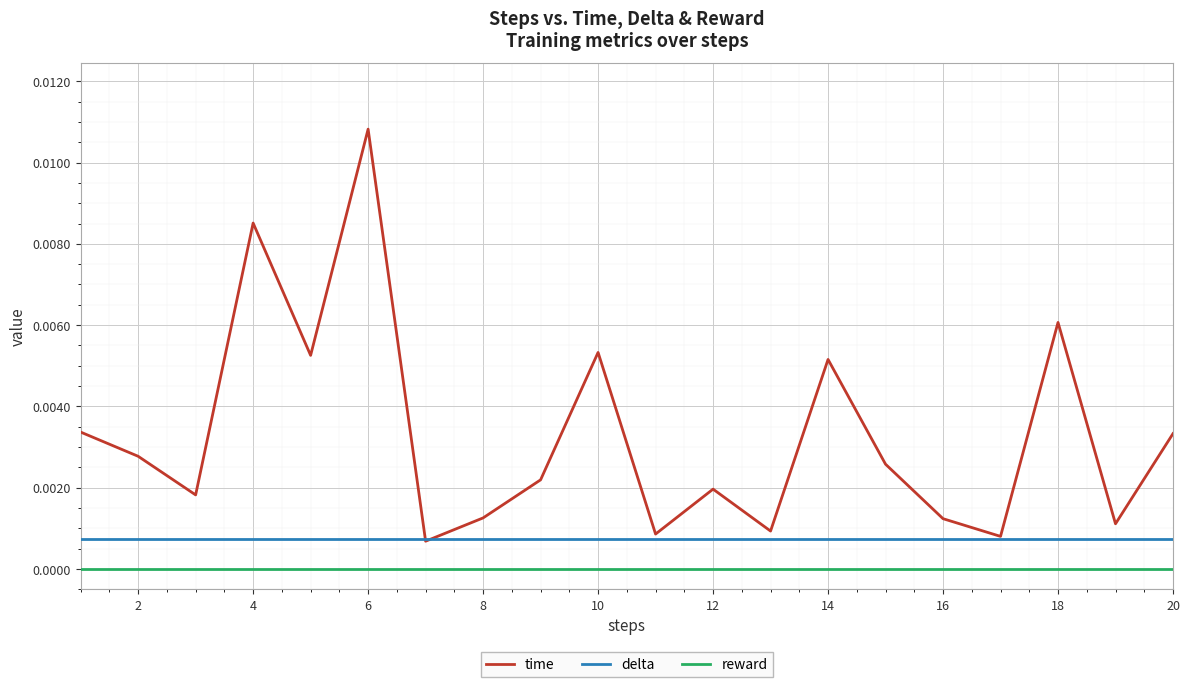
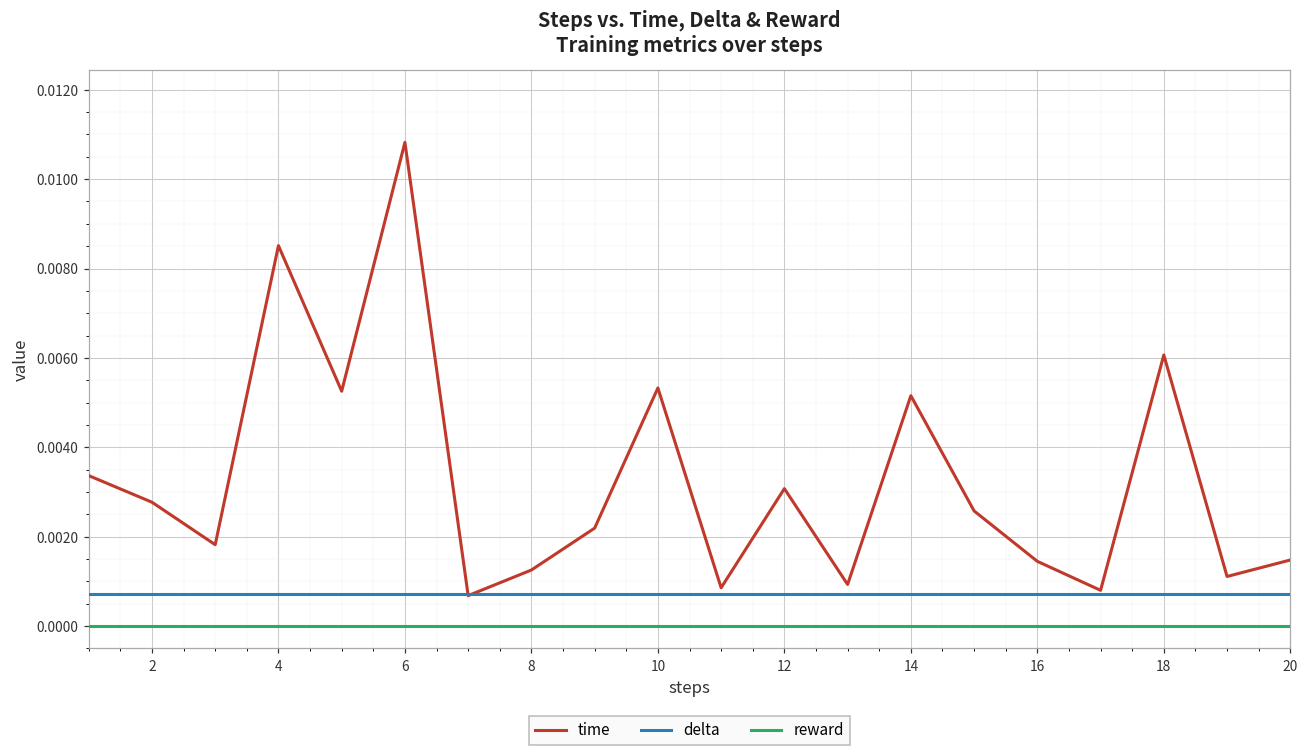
  {
    "time": {
      "2": 0.0028,
      "4": 0.0085,
      "6": 0.0108,
      "8": 0.0013,
      "10": 0.0053,
-     "12": 0.0020,
+     "12": 0.0031,
      "14": 0.0052,
-     "16": 0.0012,
+     "16": 0.0014,
      "18": 0.0061,
-     "20": 0.0033
+     "20": 0.0015
    },
    "delta": {
      "2": 0.0007,
      "4": 0.0007,
      "6": 0.0007,
      "8": 0.0007,
      "10": 0.0007,
      "12": 0.0007,
      "14": 0.0007,
      "16": 0.0007,
      "18": 0.0007,
      "20": 0.0007
    },
    "reward": {
      "2": 0.0000,
      "4": 0.0000,
      "6": 0.0000,
      "8": 0.0000,
      "10": 0.0000,
      "12": 0.0000,
      "14": 0.0000,
      "16": 0.0000,
      "18": 0.0000,
      "20": 0.0000
    }
  }
